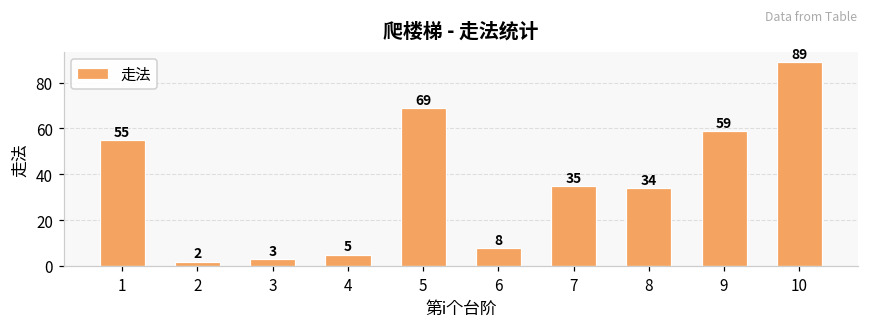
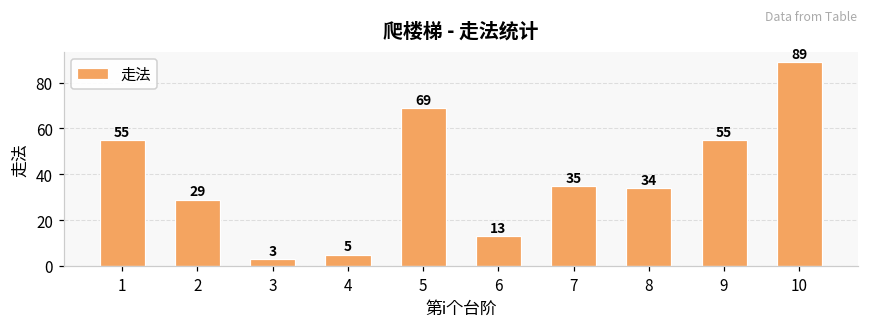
  {
    "1": 55,
-   "2": 2,
+   "2": 29,
    "3": 3,
    "4": 5,
    "5": 69,
-   "6": 8,
+   "6": 13,
    "7": 35,
    "8": 34,
-   "9": 59,
+   "9": 55,
    "10": 89
  }
